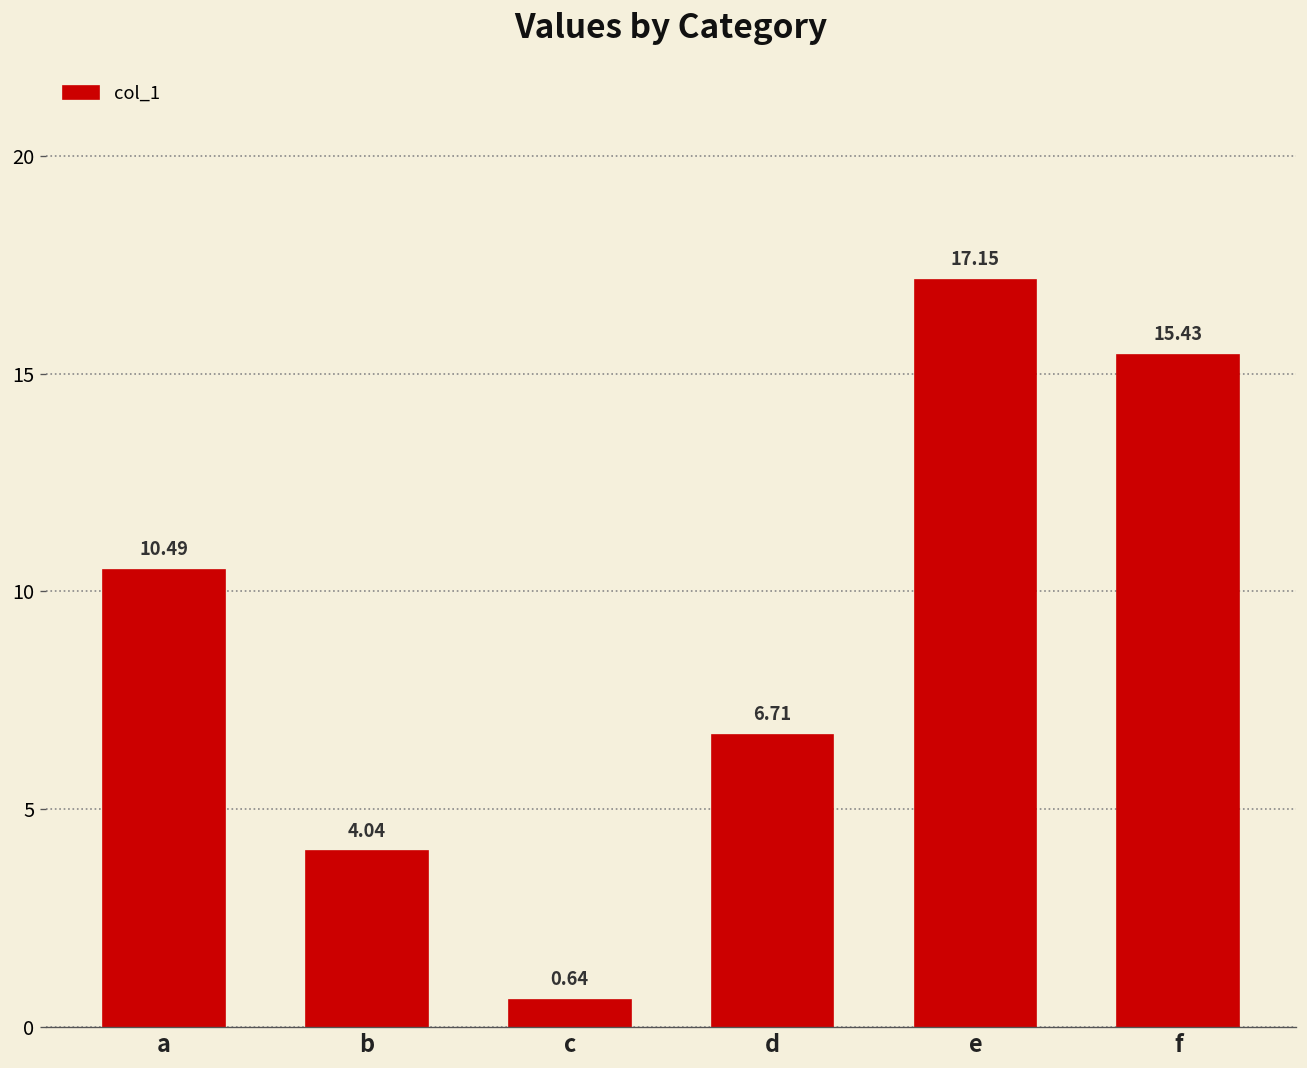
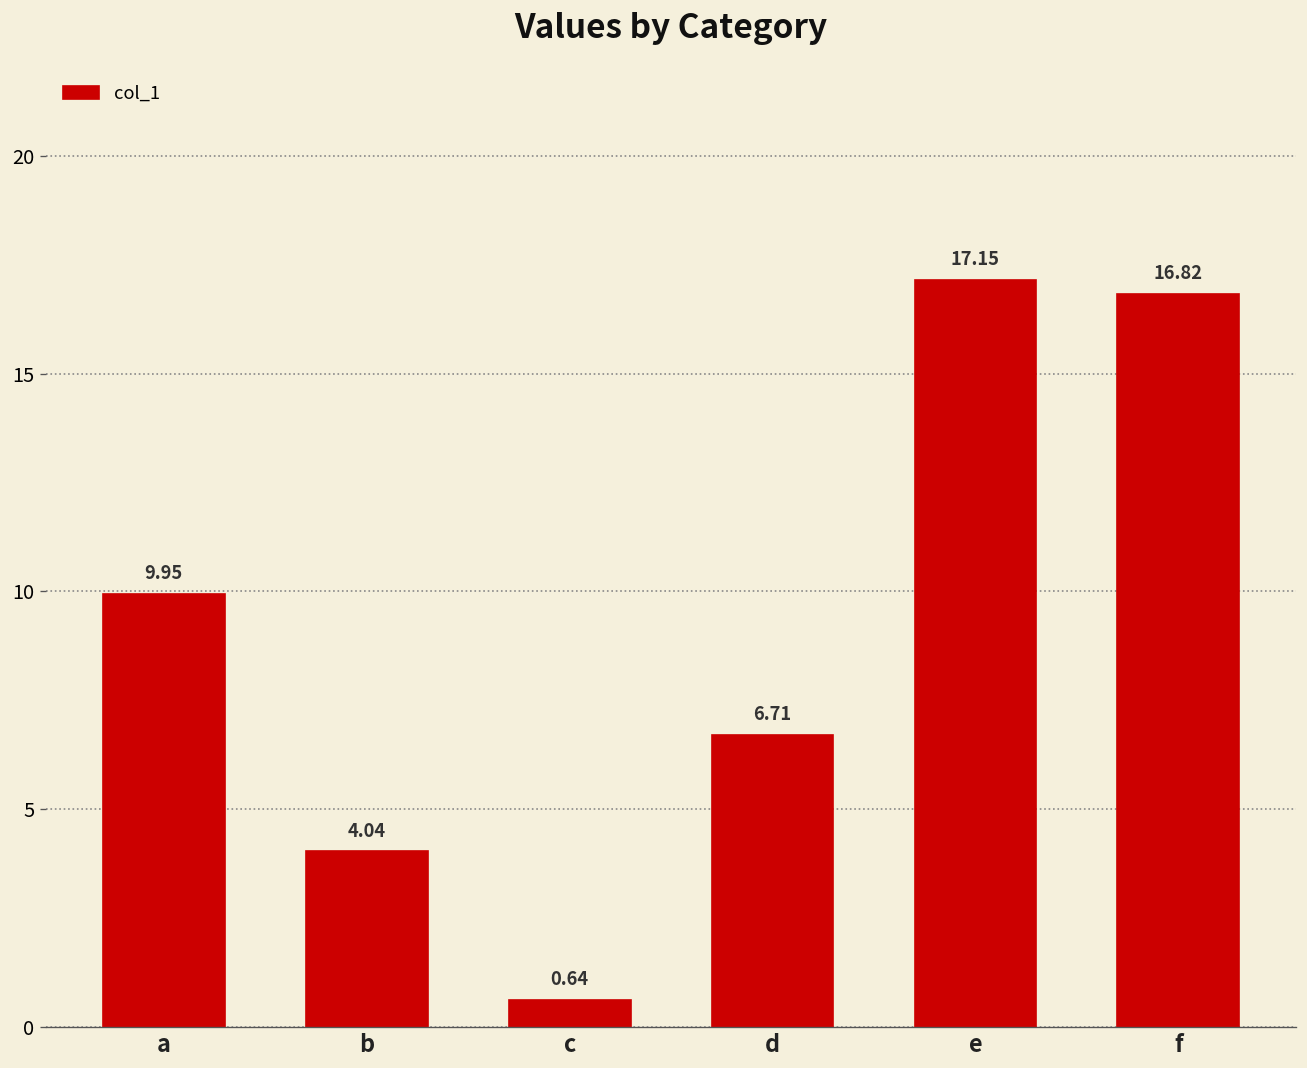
  {
-   "a": 10.49,
+   "a": 9.95,
    "b": 4.04,
    "c": 0.64,
    "d": 6.71,
    "e": 17.15,
-   "f": 15.43
+   "f": 16.82
  }
